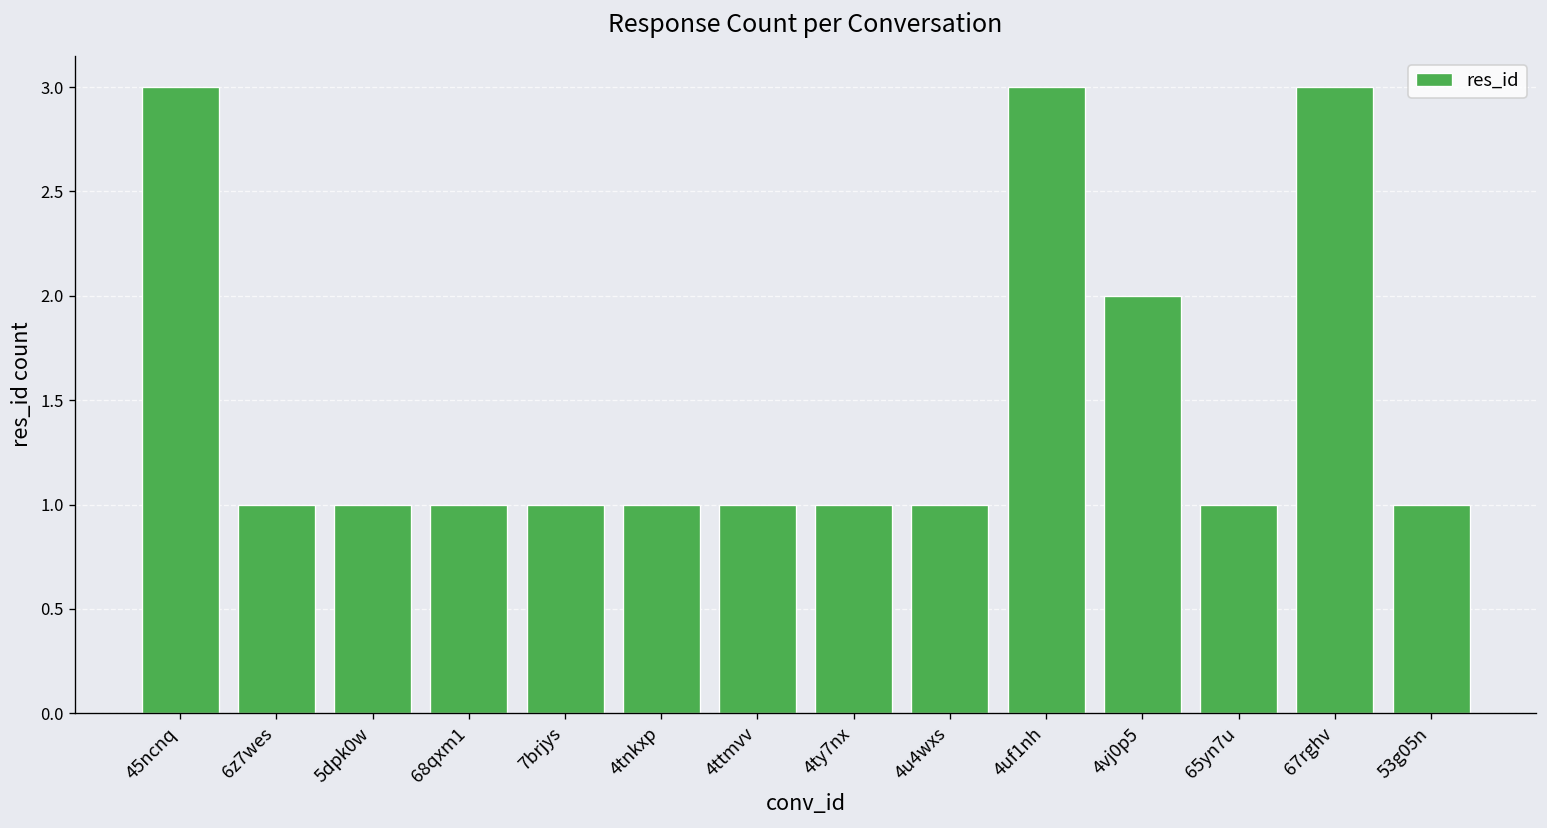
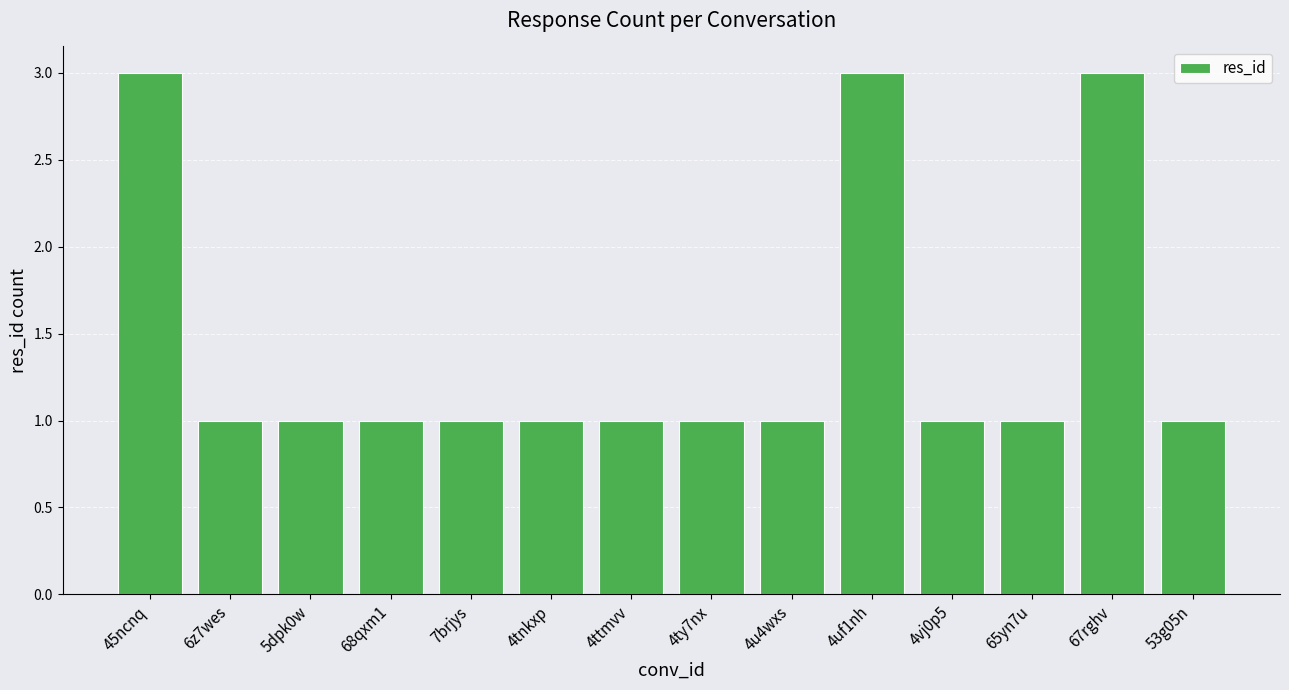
  {
    "45ncnq": 3,
    "6z7wes": 1,
    "5dpk0w": 1,
    "68qxm1": 1,
    "7brjys": 1,
    "4tnkxp": 1,
    "4ttmvv": 1,
    "4ty7nx": 1,
    "4u4wxs": 1,
    "4uf1nh": 3,
-   "4vj0p5": 2,
+   "4vj0p5": 1,
    "65yn7u": 1,
    "67rghv": 3,
    "53g05n": 1
  }
